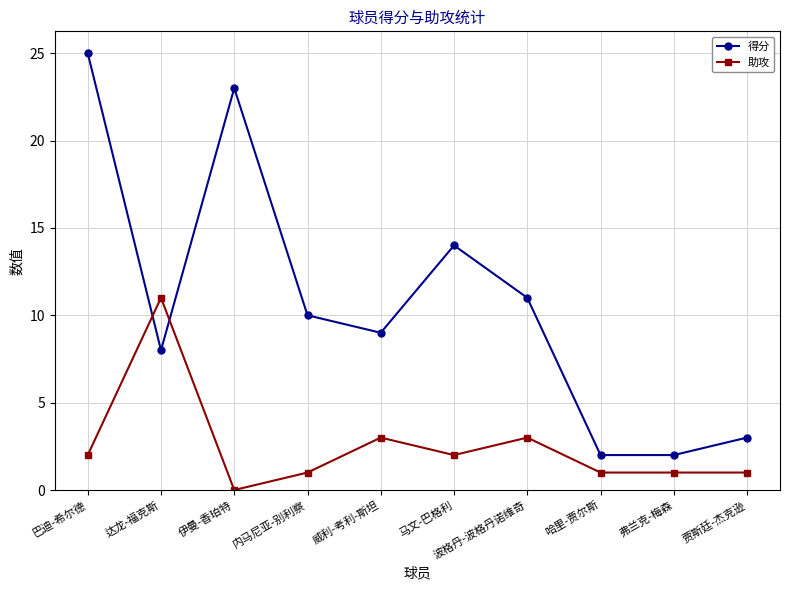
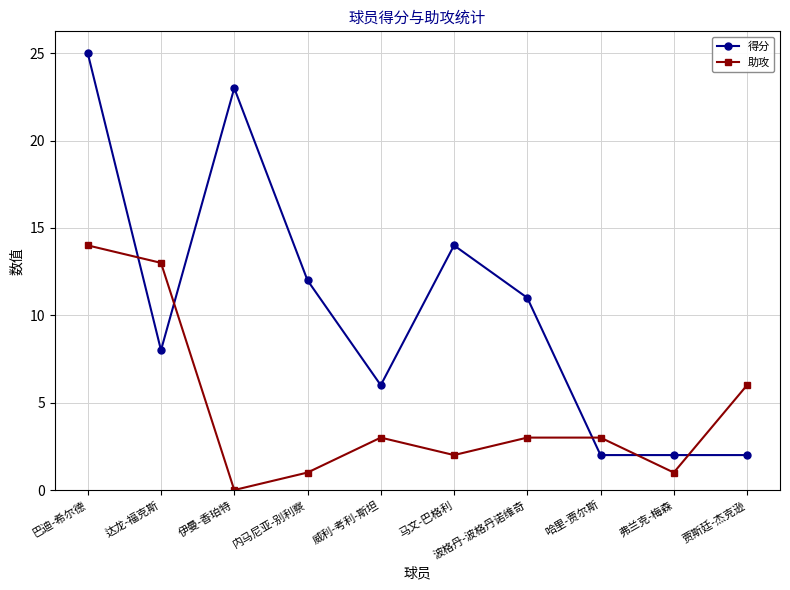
  {
    "得分": {
      "巴迪-希尔德": 25,
      "达龙-福克斯": 8,
      "伊曼-香珀特": 23,
-     "内马尼亚-别利察": 10,
-     "威利-考利-斯坦": 9,
+     "内马尼亚-别利察": 12,
+     "威利-考利-斯坦": 6,
      "马文-巴格利": 14,
      "波格丹-波格丹诺维奇": 11,
      "哈里-贾尔斯": 2,
      "弗兰克-梅森": 2,
-     "贾斯廷-杰克逊": 3
+     "贾斯廷-杰克逊": 2
    },
    "助攻": {
-     "巴迪-希尔德": 2,
-     "达龙-福克斯": 11,
+     "巴迪-希尔德": 14,
+     "达龙-福克斯": 13,
      "伊曼-香珀特": 0,
      "内马尼亚-别利察": 1,
      "威利-考利-斯坦": 3,
      "马文-巴格利": 2,
      "波格丹-波格丹诺维奇": 3,
-     "哈里-贾尔斯": 1,
+     "哈里-贾尔斯": 3,
      "弗兰克-梅森": 1,
-     "贾斯廷-杰克逊": 1
+     "贾斯廷-杰克逊": 6
    }
  }
